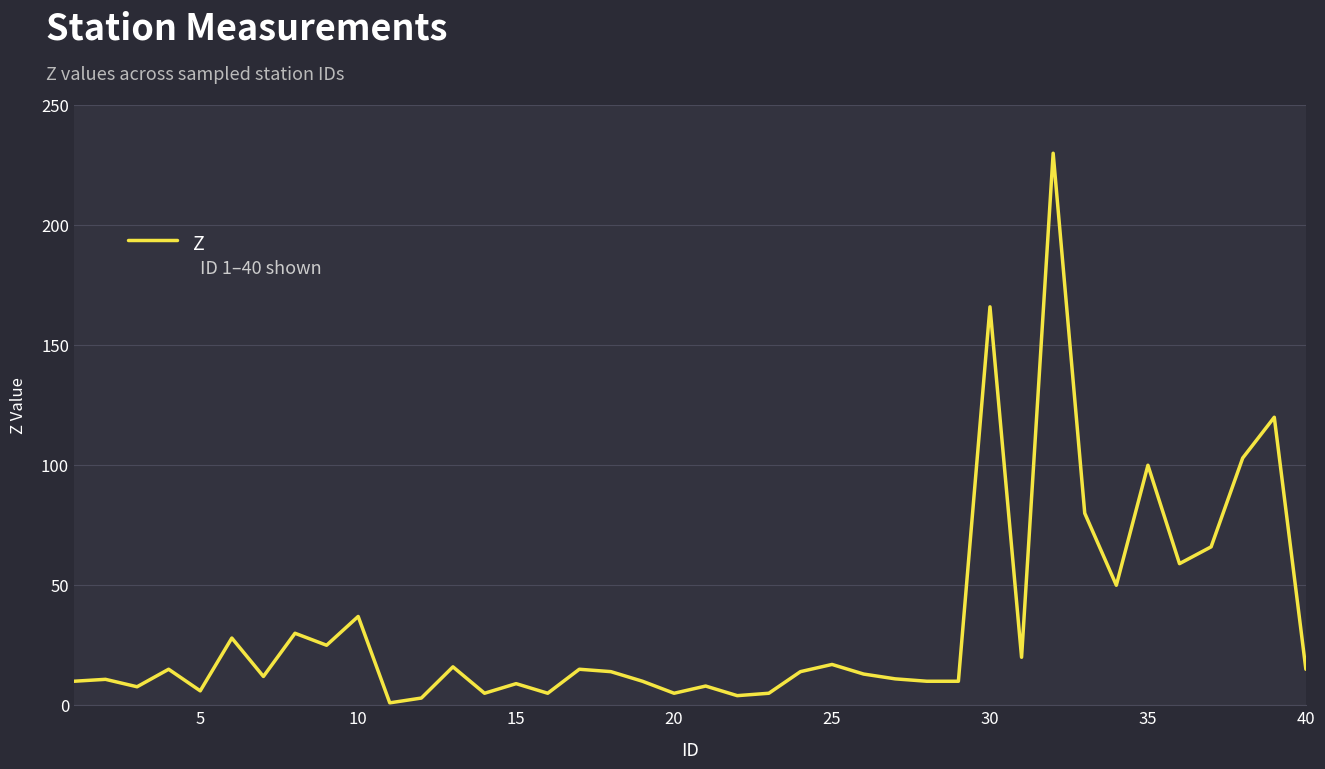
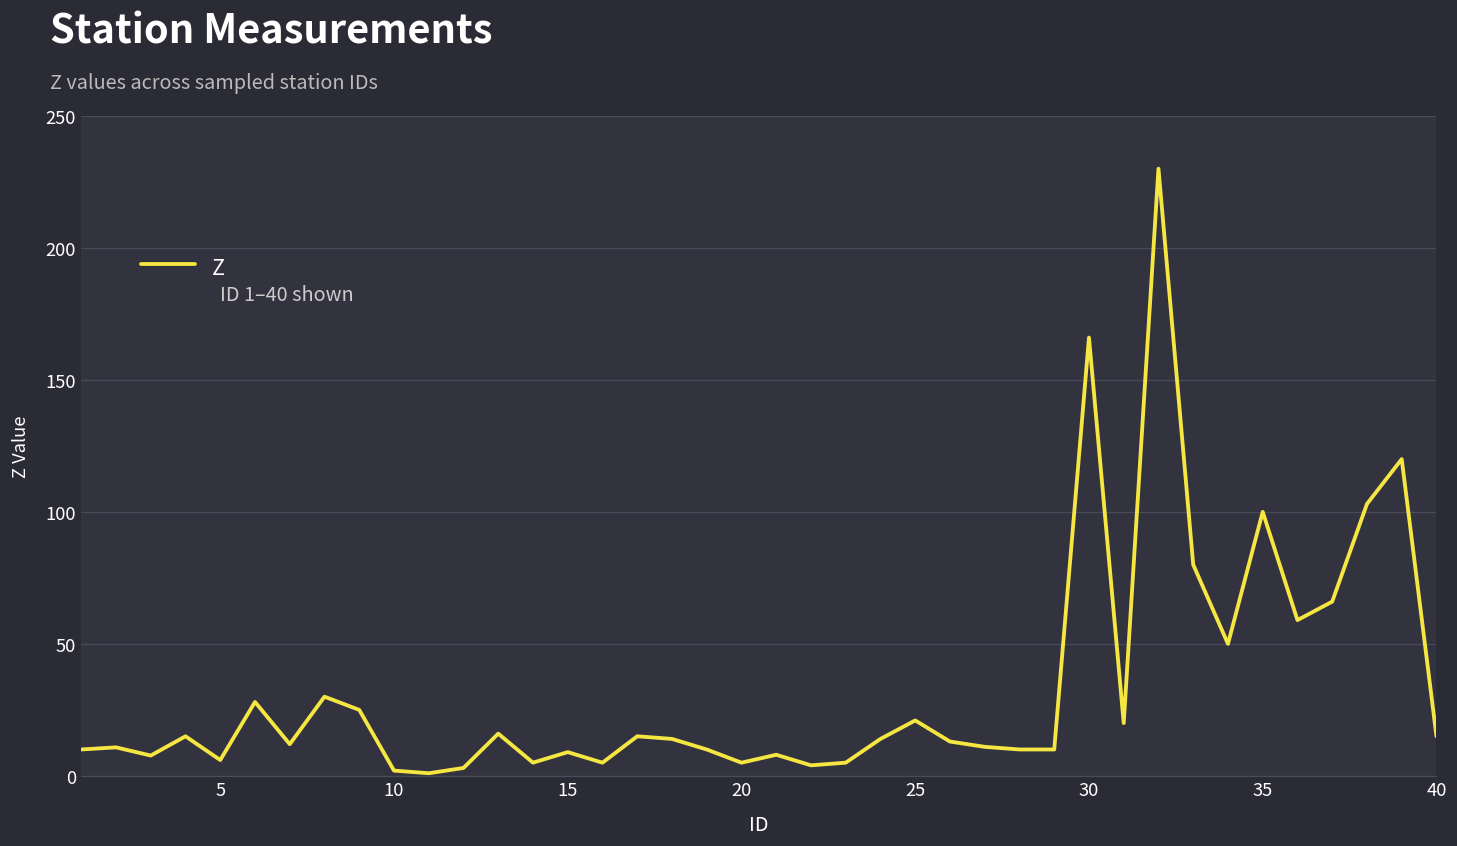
  {
    "5": 6,
-   "10": 37,
+   "10": 2,
    "15": 9,
    "20": 5,
-   "25": 17,
+   "25": 21,
    "30": 166,
    "35": 100,
    "40": 15
  }
